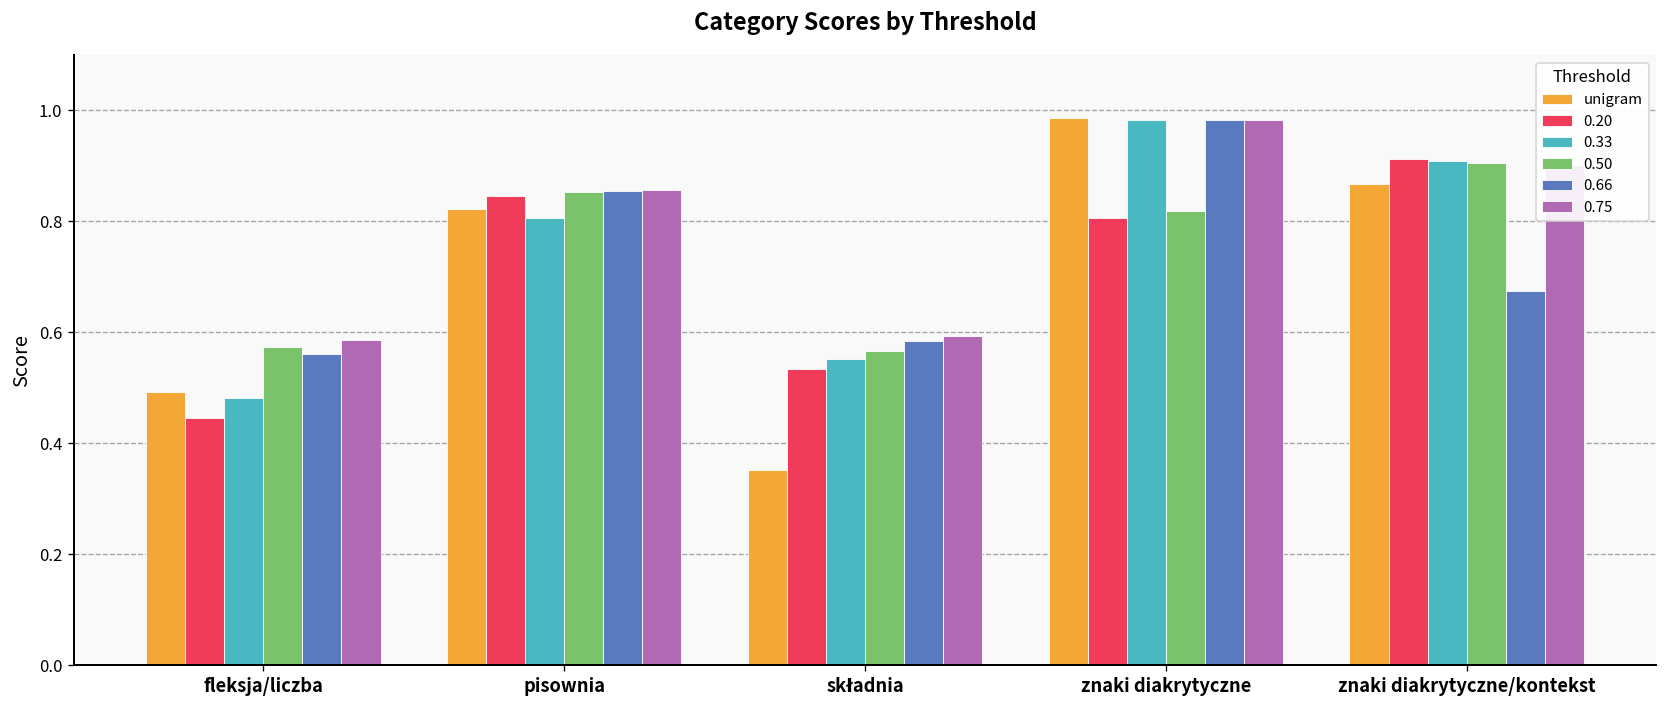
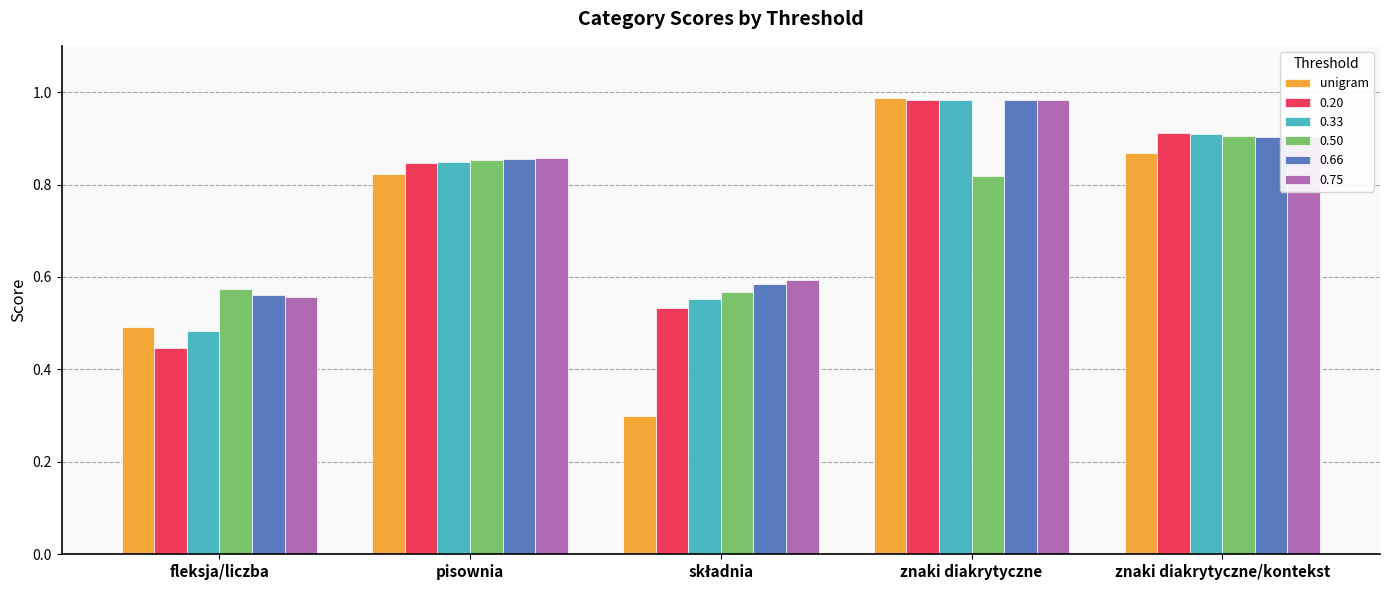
  {
    "unigram": {
      "fleksja/liczba": 0.49,
      "pisownia": 0.82,
-     "składnia": 0.35,
+     "składnia": 0.30,
      "znaki diakrytyczne": 0.99,
      "znaki diakrytyczne/kontekst": 0.87
    },
    "0.20": {
      "fleksja/liczba": 0.45,
      "pisownia": 0.85,
      "składnia": 0.53,
-     "znaki diakrytyczne": 0.81,
+     "znaki diakrytyczne": 0.98,
      "znaki diakrytyczne/kontekst": 0.91
    },
    "0.33": {
      "fleksja/liczba": 0.48,
-     "pisownia": 0.81,
+     "pisownia": 0.85,
      "składnia": 0.55,
      "znaki diakrytyczne": 0.98,
      "znaki diakrytyczne/kontekst": 0.91
    },
    "0.50": {
      "fleksja/liczba": 0.57,
      "pisownia": 0.85,
      "składnia": 0.57,
      "znaki diakrytyczne": 0.82,
      "znaki diakrytyczne/kontekst": 0.91
    },
    "0.66": {
      "fleksja/liczba": 0.56,
      "pisownia": 0.85,
      "składnia": 0.58,
      "znaki diakrytyczne": 0.98,
-     "znaki diakrytyczne/kontekst": 0.67
+     "znaki diakrytyczne/kontekst": 0.90
    },
    "0.75": {
-     "fleksja/liczba": 0.59,
+     "fleksja/liczba": 0.56,
      "pisownia": 0.86,
      "składnia": 0.59,
      "znaki diakrytyczne": 0.98
    }
  }
